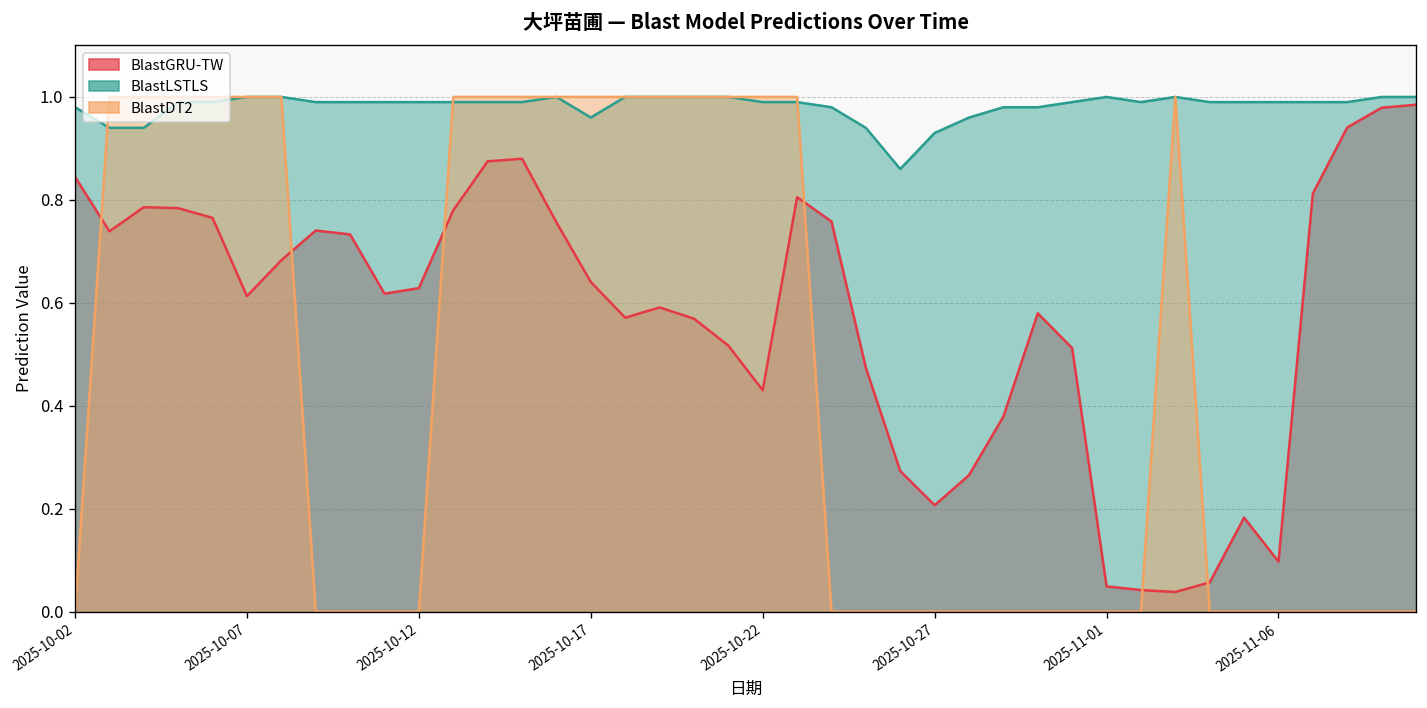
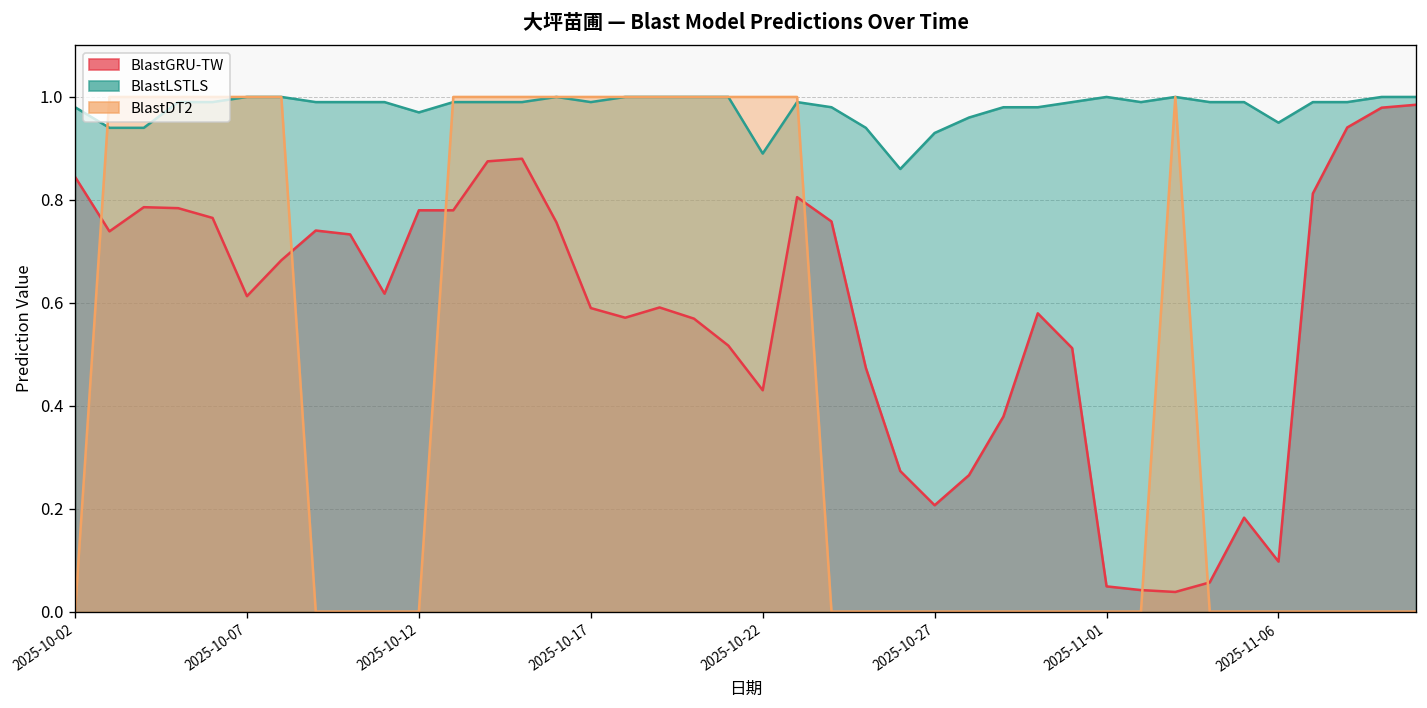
  {
    "BlastGRU-TW": {
      "2025-10-02": 0.84,
      "2025-10-07": 0.61,
-     "2025-10-12": 0.63,
-     "2025-10-17": 0.64,
+     "2025-10-12": 0.78,
+     "2025-10-17": 0.59,
      "2025-10-22": 0.43,
      "2025-10-27": 0.21,
      "2025-11-01": 0.05,
      "2025-11-06": 0.10
    },
    "BlastLSTLS": {
      "2025-10-02": 0.98,
-     "2025-10-12": 0.99,
-     "2025-10-17": 0.96,
-     "2025-10-22": 0.99,
+     "2025-10-12": 0.97,
+     "2025-10-17": 0.99,
+     "2025-10-22": 0.89,
      "2025-10-27": 0.93,
      "2025-11-01": 1.00,
-     "2025-11-06": 0.99
+     "2025-11-06": 0.95
    },
    "BlastDT2": {
      "2025-10-02": 0.00,
      "2025-10-12": 0.00,
      "2025-10-17": 1.00,
      "2025-10-22": 1.00,
      "2025-10-27": 0.00,
      "2025-11-01": 0.00,
      "2025-11-06": 0.00
    }
  }
